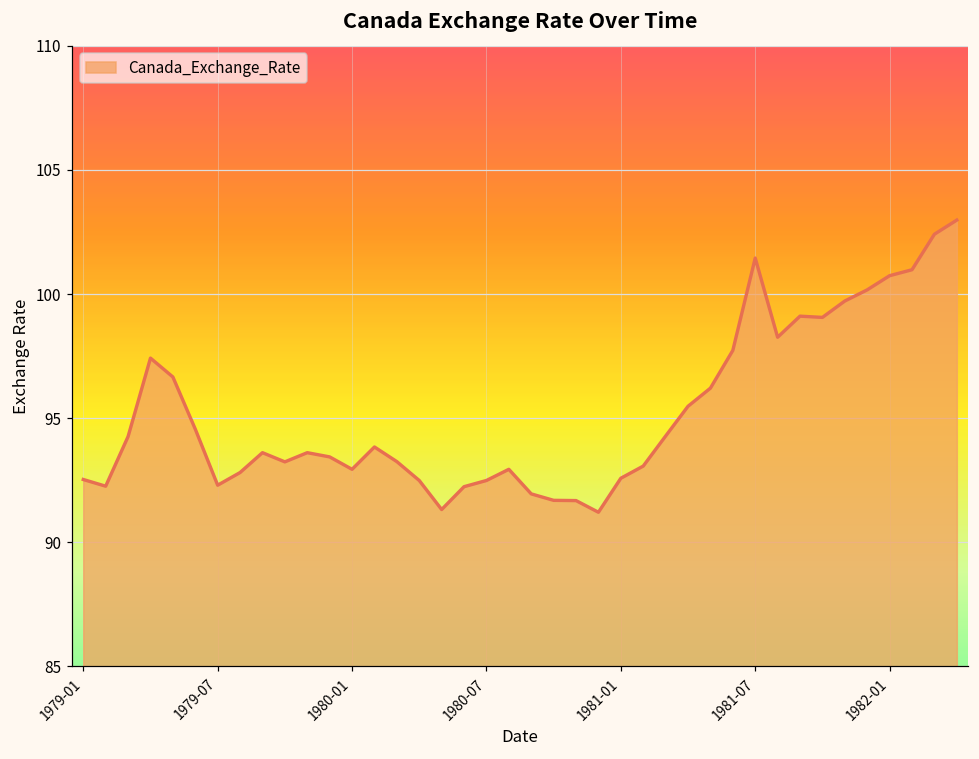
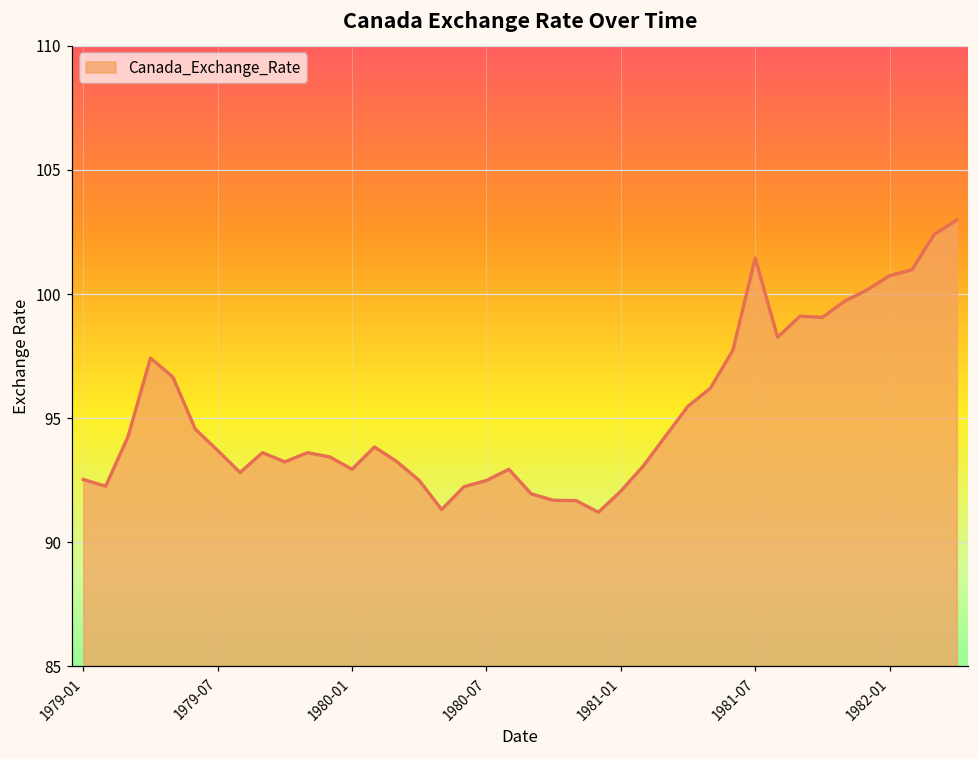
  {
    "1979-01": 92.5,
-   "1979-07": 92.3,
+   "1979-07": 93.7,
    "1980-01": 92.9,
    "1980-07": 92.5,
-   "1981-01": 92.6,
+   "1981-01": 92.1,
    "1981-07": 101.5,
    "1982-01": 100.7
  }
